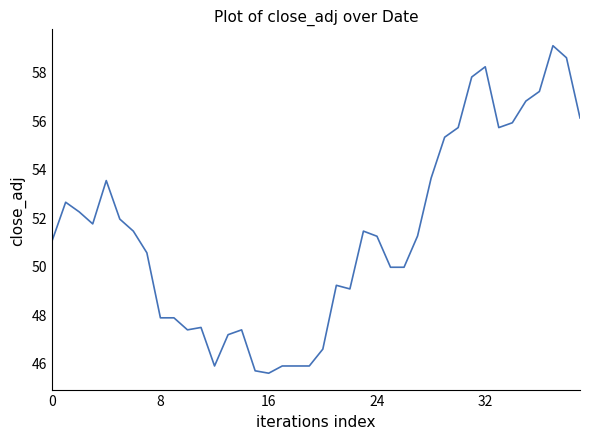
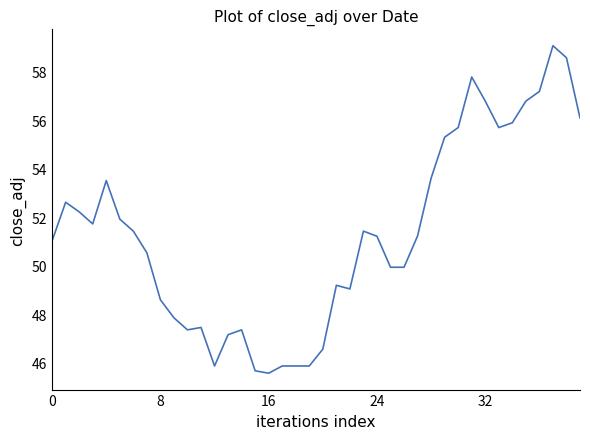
  {
    "0": 51.0,
-   "8": 47.9,
+   "8": 48.6,
    "16": 45.6,
    "24": 51.2,
-   "32": 58.2
+   "32": 56.8
  }
